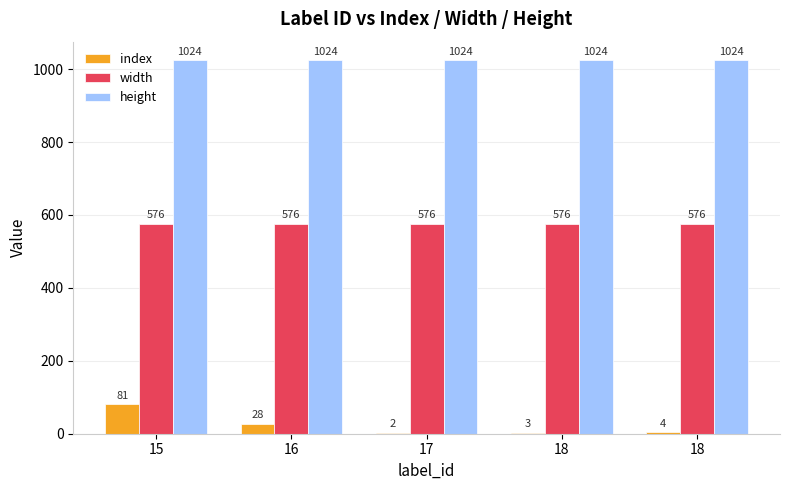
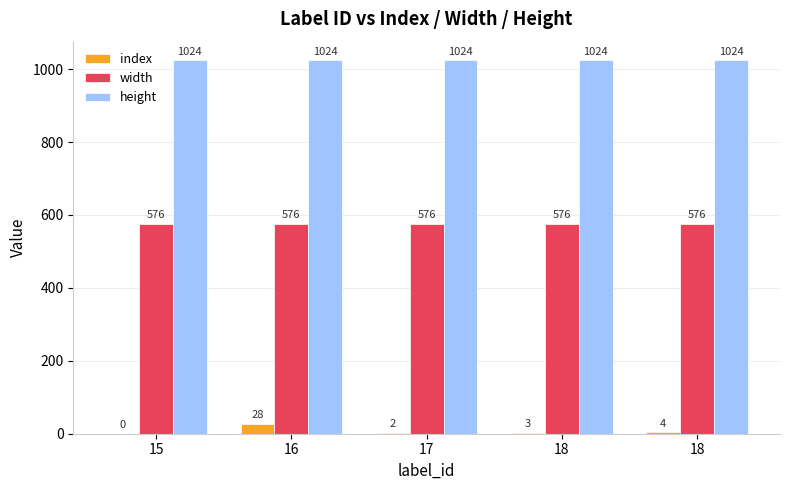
  {
    "index": {
-     "15": 81,
+     "15": 0,
      "16": 28,
      "17": 2
    },
    "width": {
      "15": 576,
      "16": 576,
      "17": 576
    },
    "height": {
      "15": 1024,
      "16": 1024,
      "17": 1024
    }
  }
